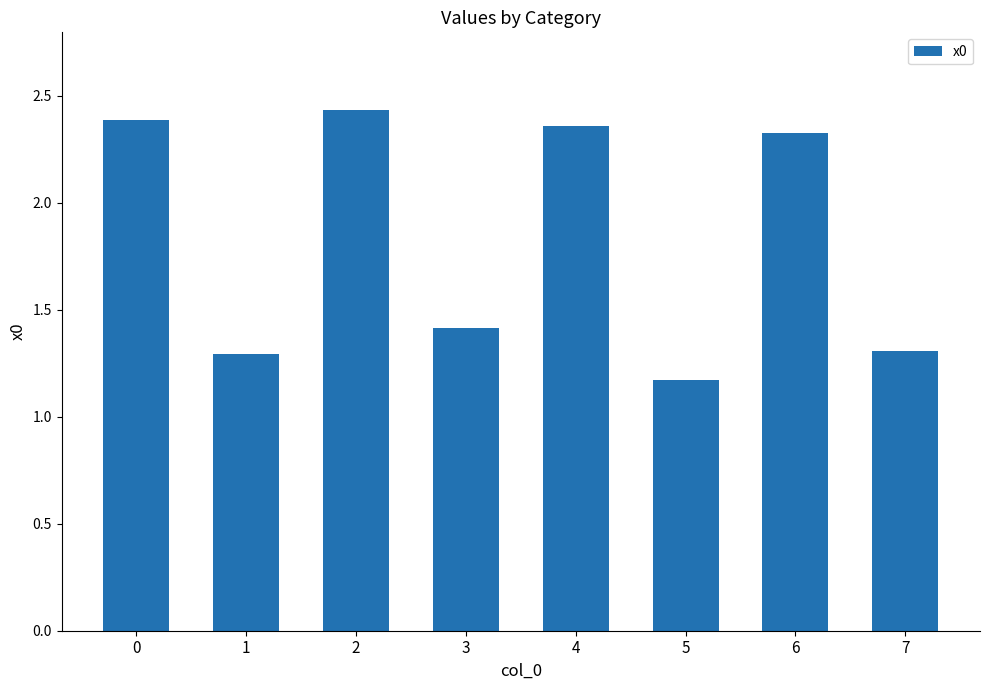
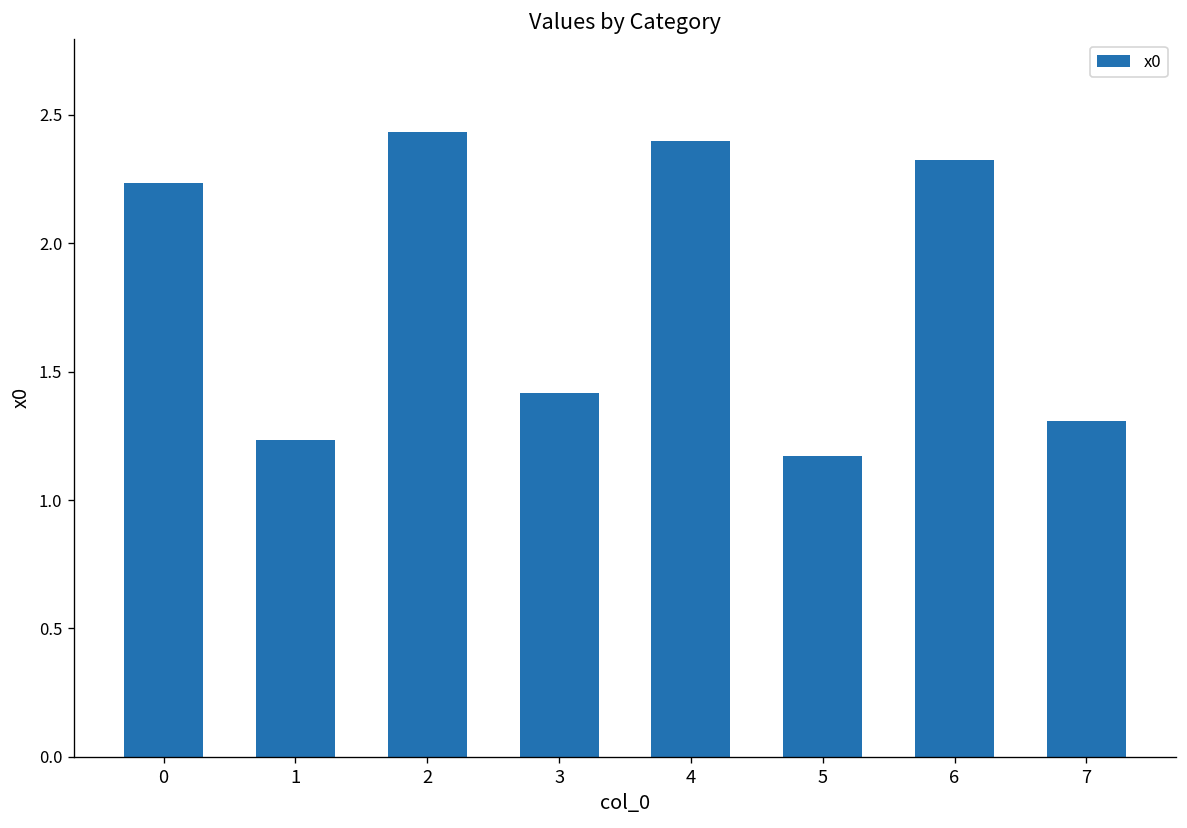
  {
-   "0": 2.39,
-   "1": 1.29,
+   "0": 2.24,
+   "1": 1.23,
    "2": 2.43,
    "3": 1.42,
-   "4": 2.36,
+   "4": 2.40,
    "5": 1.17,
    "6": 2.32,
    "7": 1.31
  }
